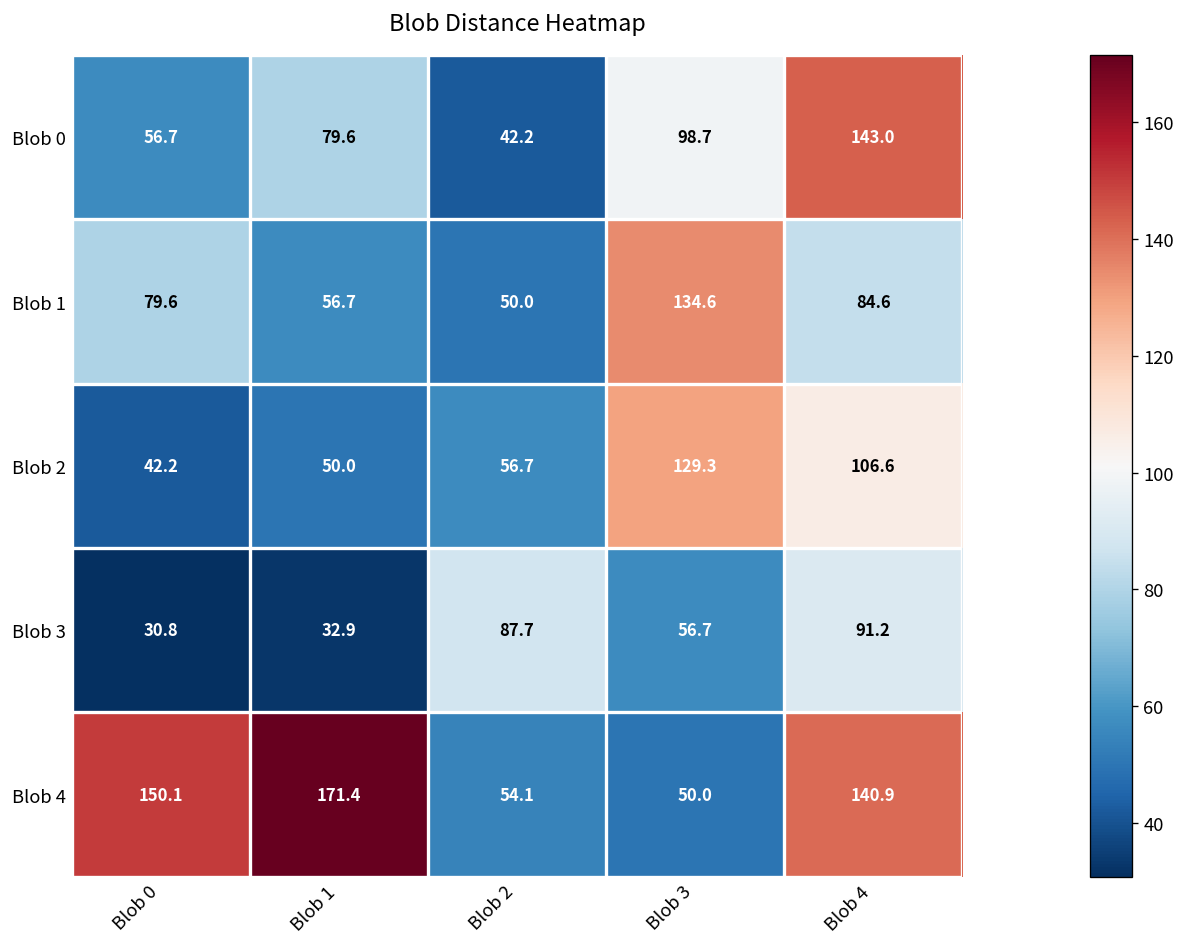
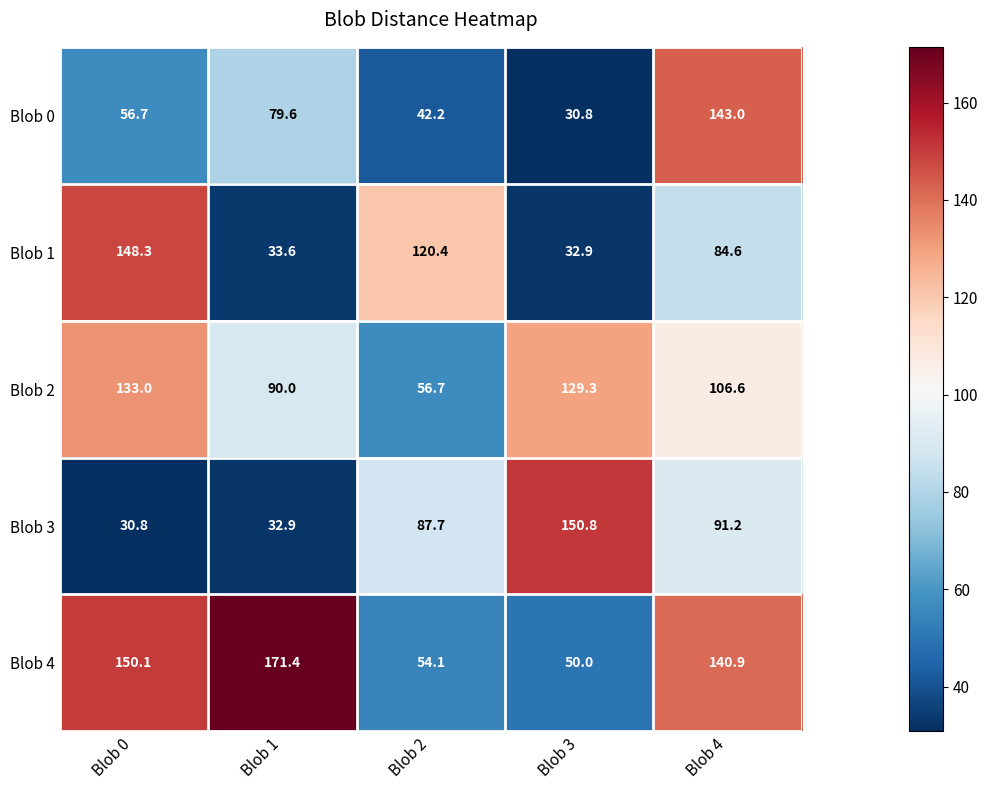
  {
    "Blob 0": {
      "Blob 0": 56.7,
      "Blob 1": 79.6,
      "Blob 2": 42.2,
-     "Blob 3": 98.7,
+     "Blob 3": 30.8,
      "Blob 4": 143.0
    },
    "Blob 1": {
-     "Blob 0": 79.6,
-     "Blob 1": 56.7,
-     "Blob 2": 50.0,
-     "Blob 3": 134.6,
+     "Blob 0": 148.3,
+     "Blob 1": 33.6,
+     "Blob 2": 120.4,
+     "Blob 3": 32.9,
      "Blob 4": 84.6
    },
    "Blob 2": {
-     "Blob 0": 42.2,
-     "Blob 1": 50.0,
+     "Blob 0": 133.0,
+     "Blob 1": 90.0,
      "Blob 2": 56.7,
      "Blob 3": 129.3,
      "Blob 4": 106.6
    },
    "Blob 3": {
      "Blob 0": 30.8,
      "Blob 1": 32.9,
      "Blob 2": 87.7,
-     "Blob 3": 56.7,
+     "Blob 3": 150.8,
      "Blob 4": 91.2
    },
    "Blob 4": {
      "Blob 0": 150.1,
      "Blob 1": 171.4,
      "Blob 2": 54.1,
      "Blob 3": 50.0,
      "Blob 4": 140.9
    }
  }
